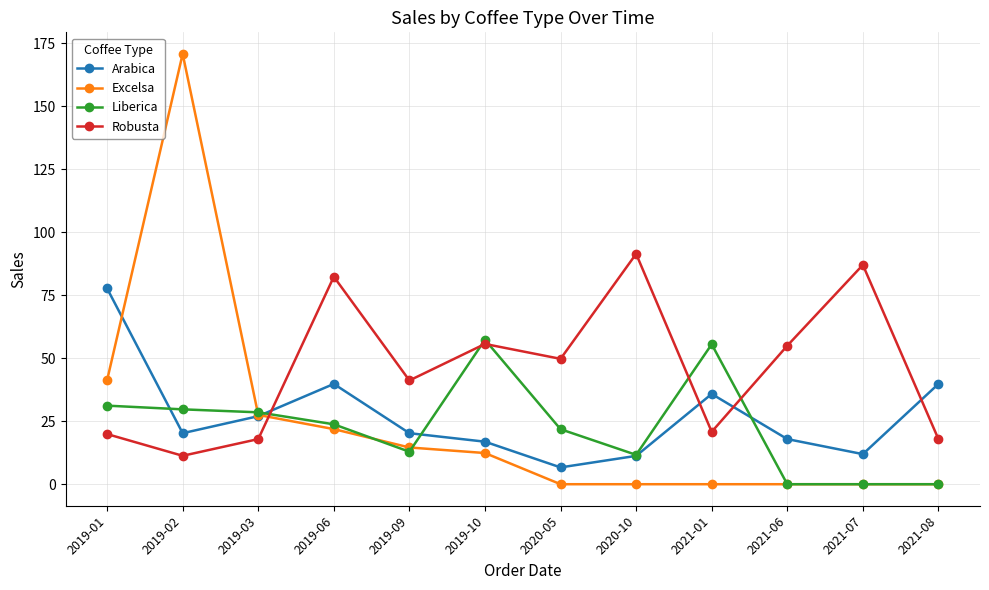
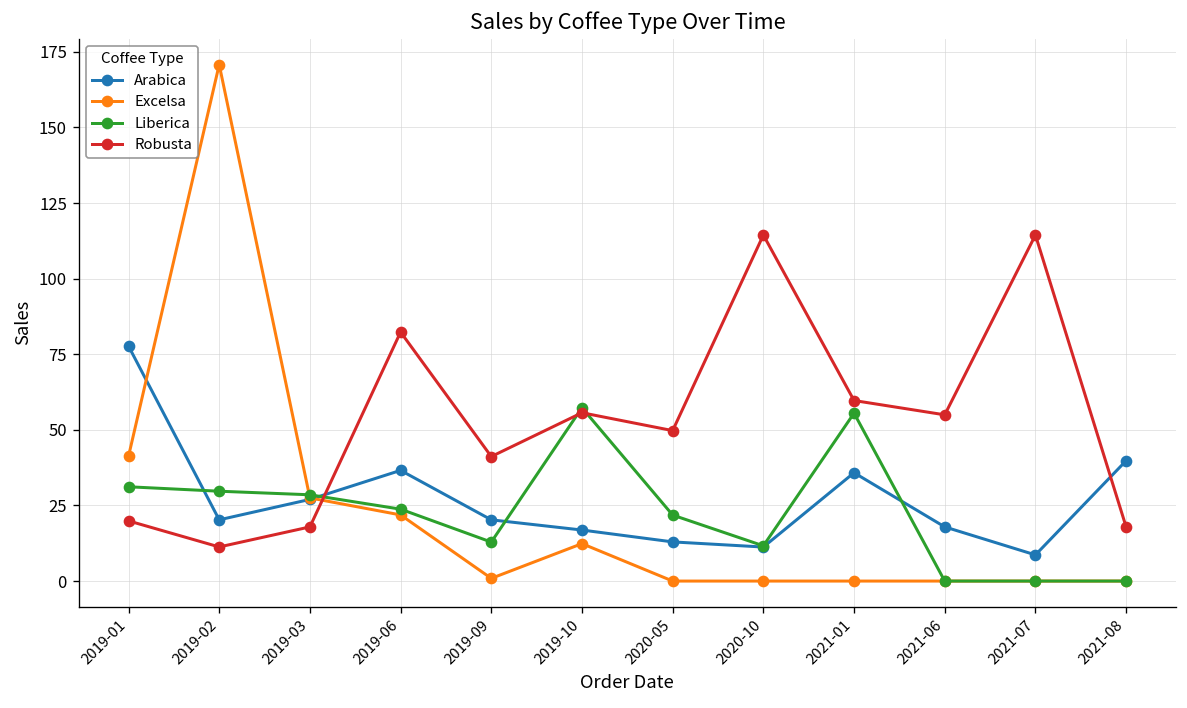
  {
    "Arabica": {
      "2019-01": 78,
      "2019-02": 20,
-     "2019-06": 40,
+     "2019-06": 37,
      "2019-09": 20,
      "2019-10": 17,
-     "2020-05": 7,
+     "2020-05": 13,
      "2021-01": 36,
      "2021-06": 18,
-     "2021-07": 12,
+     "2021-07": 9,
      "2021-08": 40
    },
    "Excelsa": {
      "2019-01": 41,
      "2019-02": 171,
      "2019-06": 22,
-     "2019-09": 15,
+     "2019-09": 1,
      "2019-10": 12,
      "2020-05": 0,
      "2020-10": 0,
      "2021-01": 0
    },
    "Liberica": {
      "2019-01": 31,
      "2019-02": 30,
      "2019-03": 29,
      "2019-06": 24,
      "2019-09": 13,
      "2019-10": 57,
      "2020-05": 22,
      "2021-01": 56
    },
    "Robusta": {
      "2019-01": 20,
      "2019-02": 11,
      "2019-03": 18,
      "2019-06": 82,
      "2019-09": 41,
      "2019-10": 56,
      "2020-05": 50,
-     "2020-10": 91,
-     "2021-01": 21,
+     "2020-10": 114,
+     "2021-01": 60,
      "2021-06": 55,
-     "2021-07": 87,
+     "2021-07": 114,
      "2021-08": 18
    }
  }
